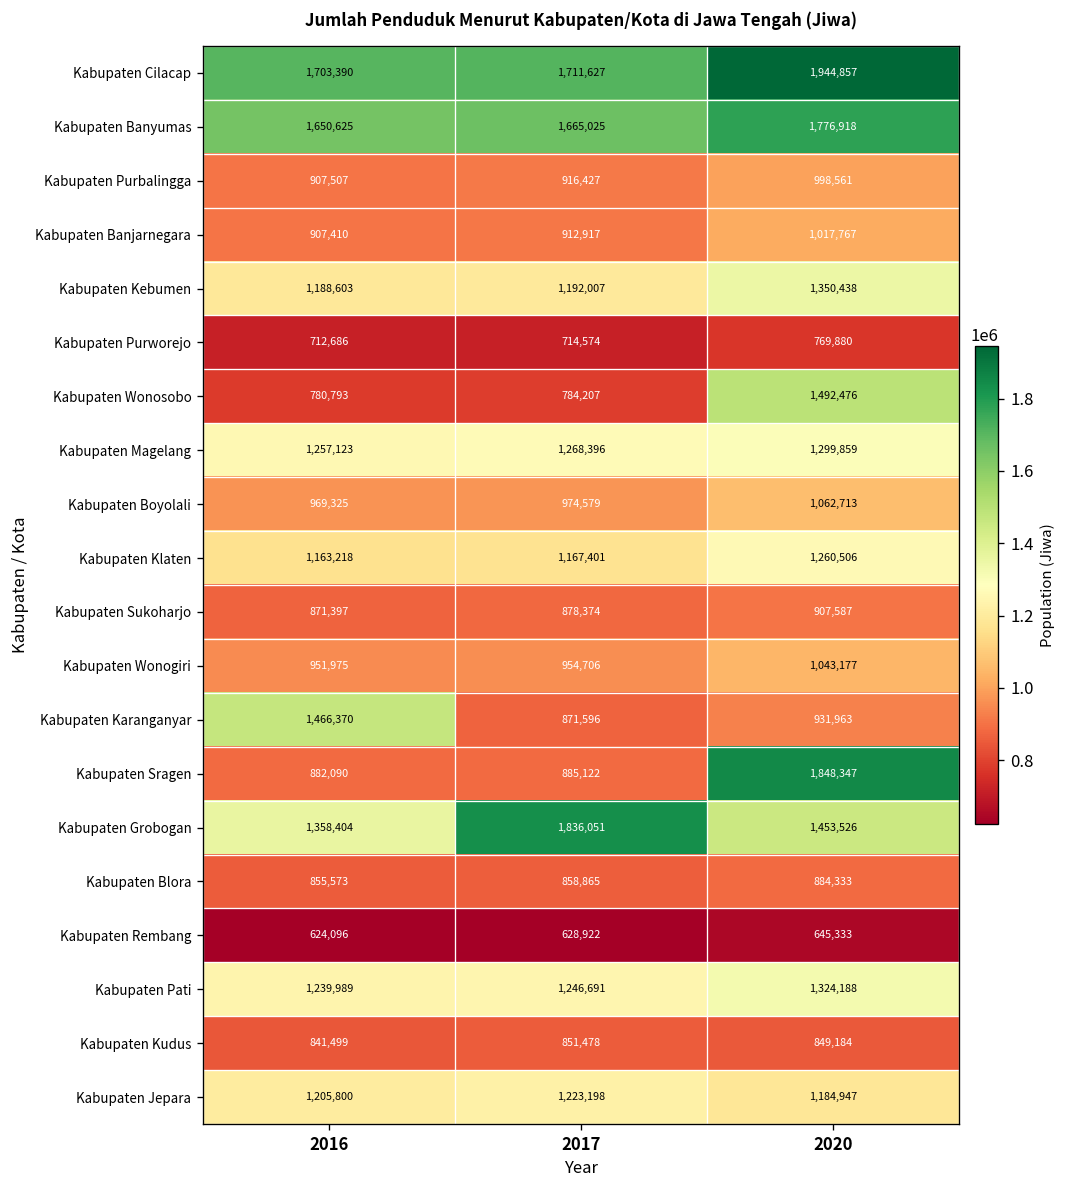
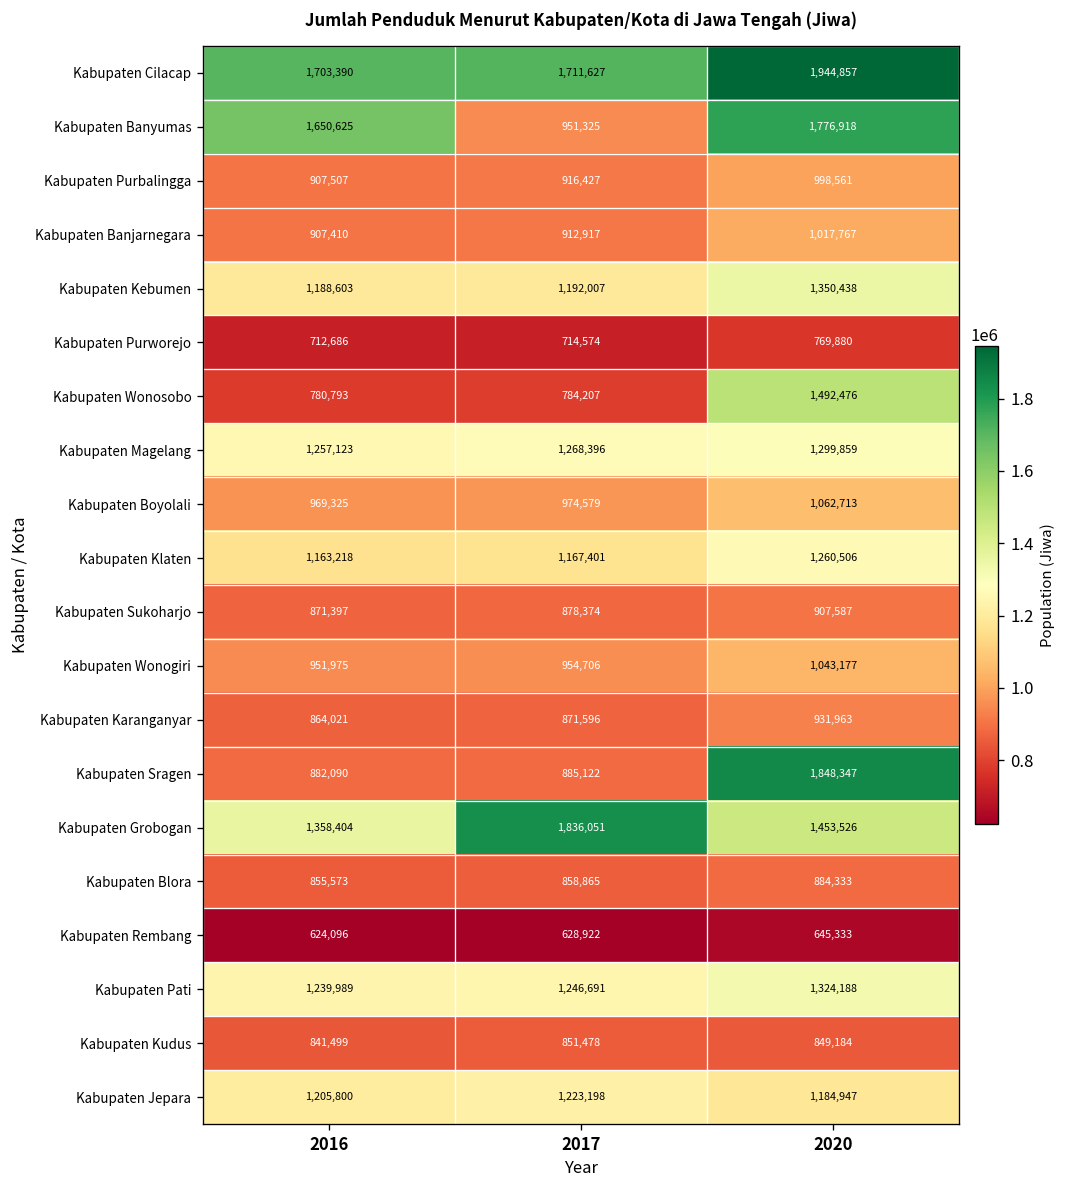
  {
    "Kabupaten Cilacap": {
      "2016": "1,703,390",
      "2017": "1,711,627",
      "2020": "1,944,857"
    },
    "Kabupaten Banyumas": {
      "2016": "1,650,625",
-     "2017": "1,665,025",
+     "2017": "951,325",
      "2020": "1,776,918"
    },
    "Kabupaten Purbalingga": {
      "2016": "907,507",
      "2017": "916,427",
      "2020": "998,561"
    },
    "Kabupaten Banjarnegara": {
      "2016": "907,410",
      "2017": "912,917",
      "2020": "1,017,767"
    },
    "Kabupaten Kebumen": {
      "2016": "1,188,603",
      "2017": "1,192,007",
      "2020": "1,350,438"
    },
    "Kabupaten Purworejo": {
      "2016": "712,686",
      "2017": "714,574",
      "2020": "769,880"
    },
    "Kabupaten Wonosobo": {
      "2016": "780,793",
      "2017": "784,207",
      "2020": "1,492,476"
    },
    "Kabupaten Magelang": {
      "2016": "1,257,123",
      "2017": "1,268,396",
      "2020": "1,299,859"
    },
    "Kabupaten Boyolali": {
      "2016": "969,325",
      "2017": "974,579",
      "2020": "1,062,713"
    },
    "Kabupaten Klaten": {
      "2016": "1,163,218",
      "2017": "1,167,401",
      "2020": "1,260,506"
    },
    "Kabupaten Sukoharjo": {
      "2016": "871,397",
      "2017": "878,374",
      "2020": "907,587"
    },
    "Kabupaten Wonogiri": {
      "2016": "951,975",
      "2017": "954,706",
      "2020": "1,043,177"
    },
    "Kabupaten Karanganyar": {
-     "2016": "1,466,370",
+     "2016": "864,021",
      "2017": "871,596",
      "2020": "931,963"
    },
    "Kabupaten Sragen": {
      "2016": "882,090",
      "2017": "885,122",
      "2020": "1,848,347"
    },
    "Kabupaten Grobogan": {
      "2016": "1,358,404",
      "2017": "1,836,051",
      "2020": "1,453,526"
    },
    "Kabupaten Blora": {
      "2016": "855,573",
      "2017": "858,865",
      "2020": "884,333"
    },
    "Kabupaten Rembang": {
      "2016": "624,096",
      "2017": "628,922",
      "2020": "645,333"
    },
    "Kabupaten Pati": {
      "2016": "1,239,989",
      "2017": "1,246,691",
      "2020": "1,324,188"
    },
    "Kabupaten Kudus": {
      "2016": "841,499",
      "2017": "851,478",
      "2020": "849,184"
    },
    "Kabupaten Jepara": {
      "2016": "1,205,800",
      "2017": "1,223,198",
      "2020": "1,184,947"
    }
  }
